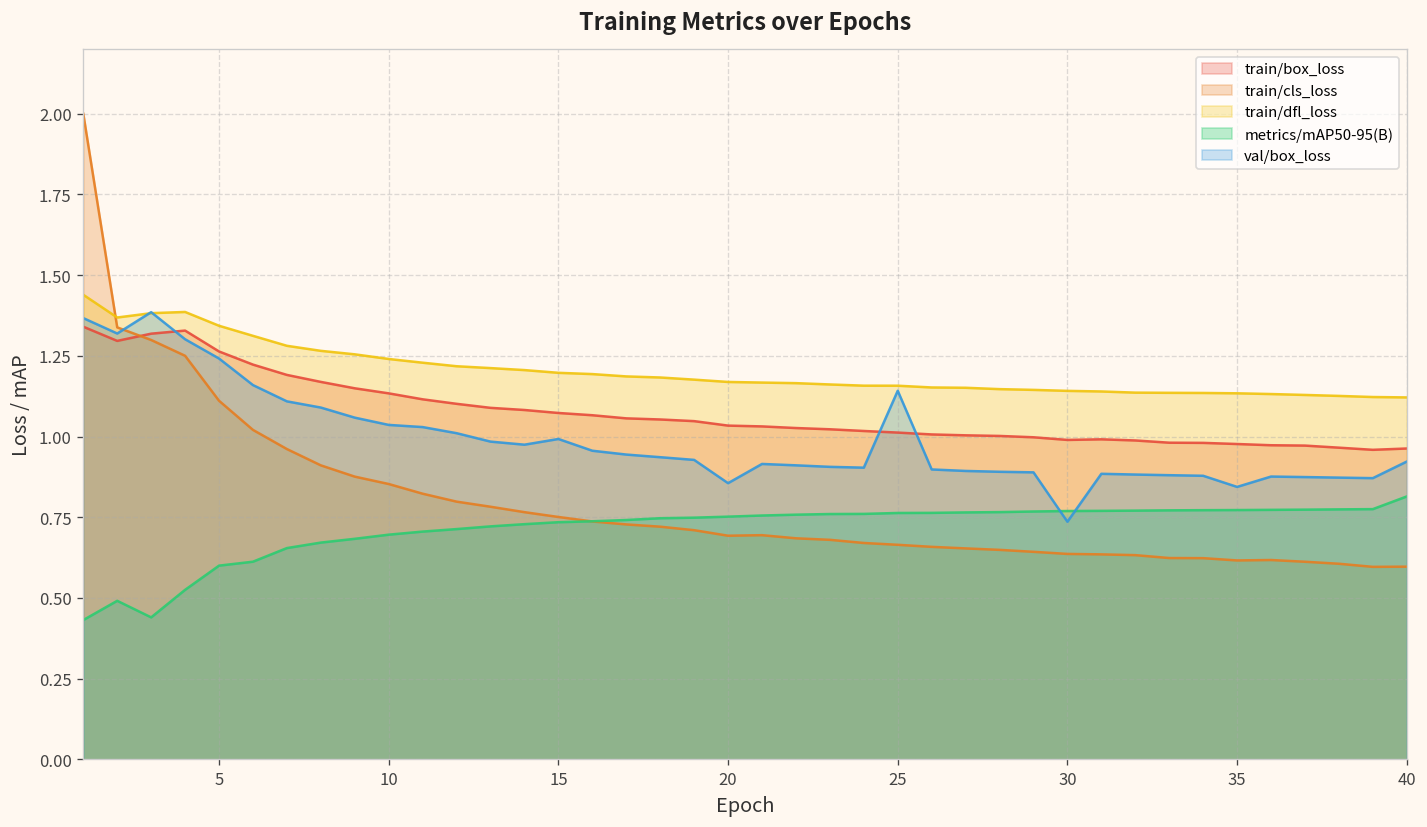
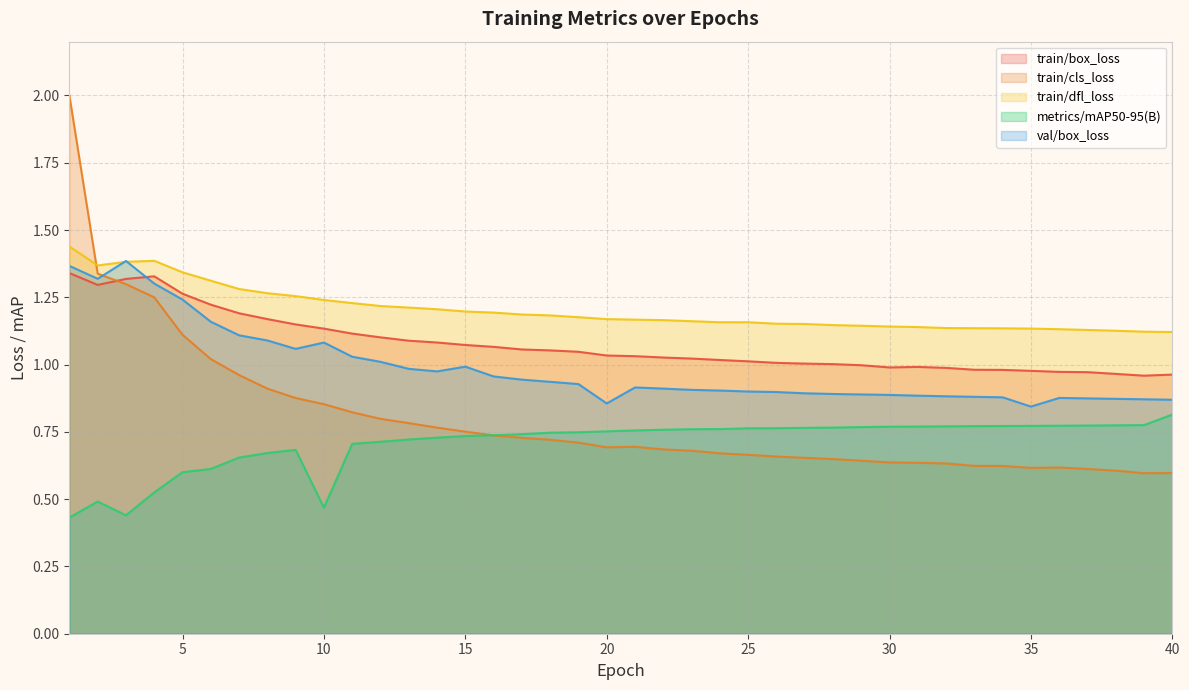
  {
    "metrics/mAP50-95(B)": {
      "5": 0.60,
-     "10": 0.70,
+     "10": 0.47,
      "15": 0.73,
      "20": 0.75,
      "25": 0.76,
      "30": 0.77,
      "35": 0.77,
      "40": 0.81
    },
    "val/box_loss": {
      "5": 1.24,
-     "10": 1.04,
+     "10": 1.08,
      "15": 0.99,
      "20": 0.86,
-     "25": 1.14,
-     "30": 0.74,
+     "25": 0.90,
+     "30": 0.89,
      "35": 0.84,
-     "40": 0.92
+     "40": 0.87
    }
  }
